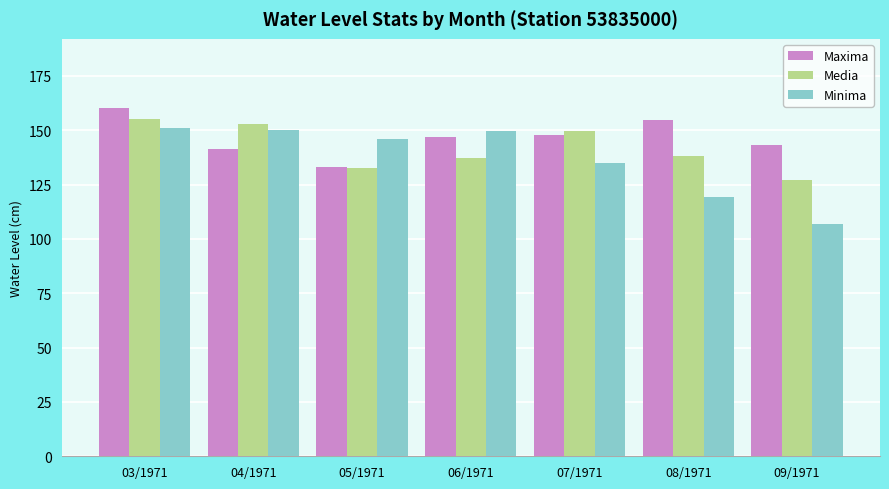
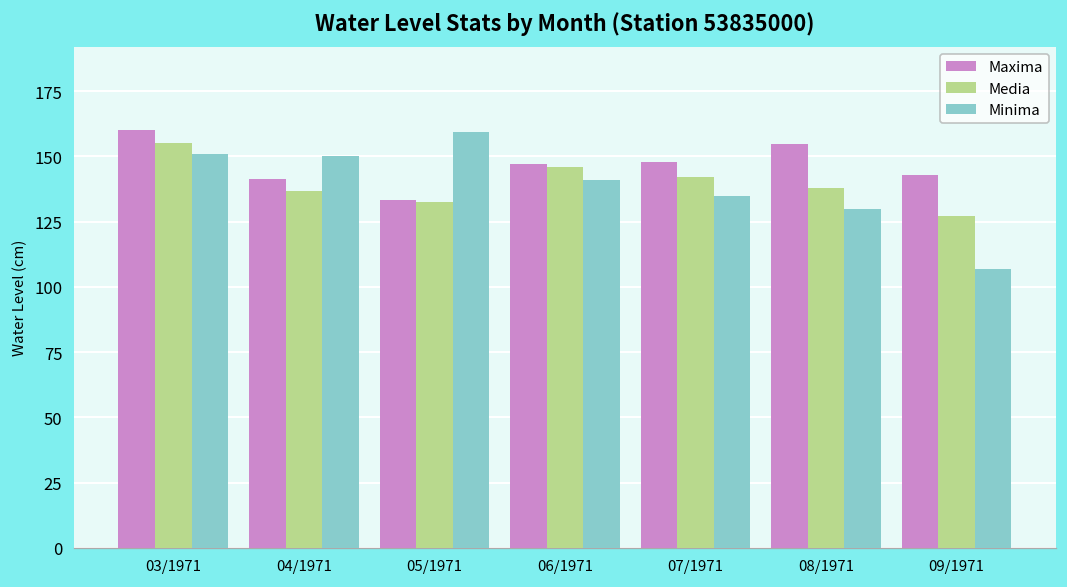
  {
    "Maxima": {
      "03/1971": 160,
      "04/1971": 142,
      "05/1971": 133,
      "06/1971": 147,
      "07/1971": 148,
      "08/1971": 155,
      "09/1971": 143
    },
    "Media": {
      "03/1971": 155,
-     "04/1971": 153,
+     "04/1971": 137,
      "05/1971": 132,
-     "06/1971": 137,
-     "07/1971": 150,
+     "06/1971": 146,
+     "07/1971": 142,
      "08/1971": 138,
      "09/1971": 127
    },
    "Minima": {
      "03/1971": 151,
      "04/1971": 150,
-     "05/1971": 146,
-     "06/1971": 150,
+     "05/1971": 159,
+     "06/1971": 141,
      "07/1971": 135,
-     "08/1971": 119,
+     "08/1971": 130,
      "09/1971": 107
    }
  }
